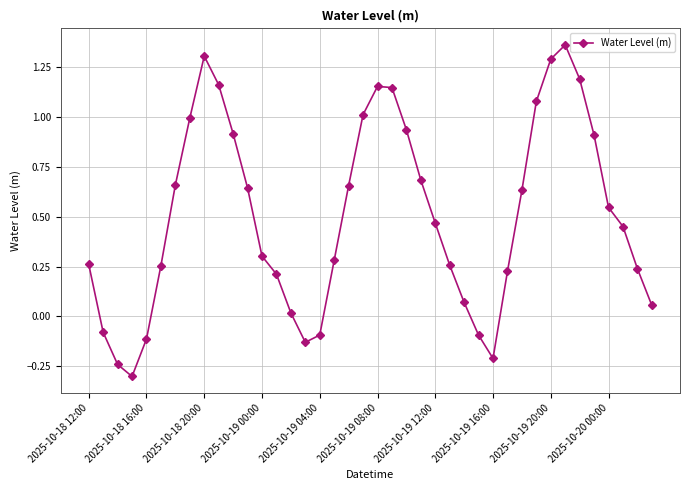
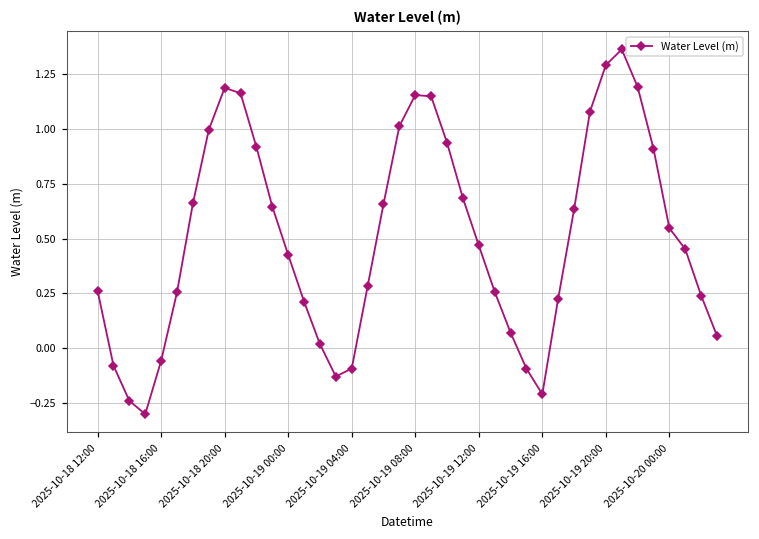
  {
    "2025-10-18 12:00": 0.26,
-   "2025-10-18 16:00": -0.11,
-   "2025-10-18 20:00": 1.31,
-   "2025-10-19 00:00": 0.30,
+   "2025-10-18 16:00": -0.06,
+   "2025-10-18 20:00": 1.19,
+   "2025-10-19 00:00": 0.43,
    "2025-10-19 04:00": -0.09,
    "2025-10-19 08:00": 1.16,
    "2025-10-19 12:00": 0.47,
    "2025-10-19 16:00": -0.21,
    "2025-10-19 20:00": 1.29,
    "2025-10-20 00:00": 0.55
  }
